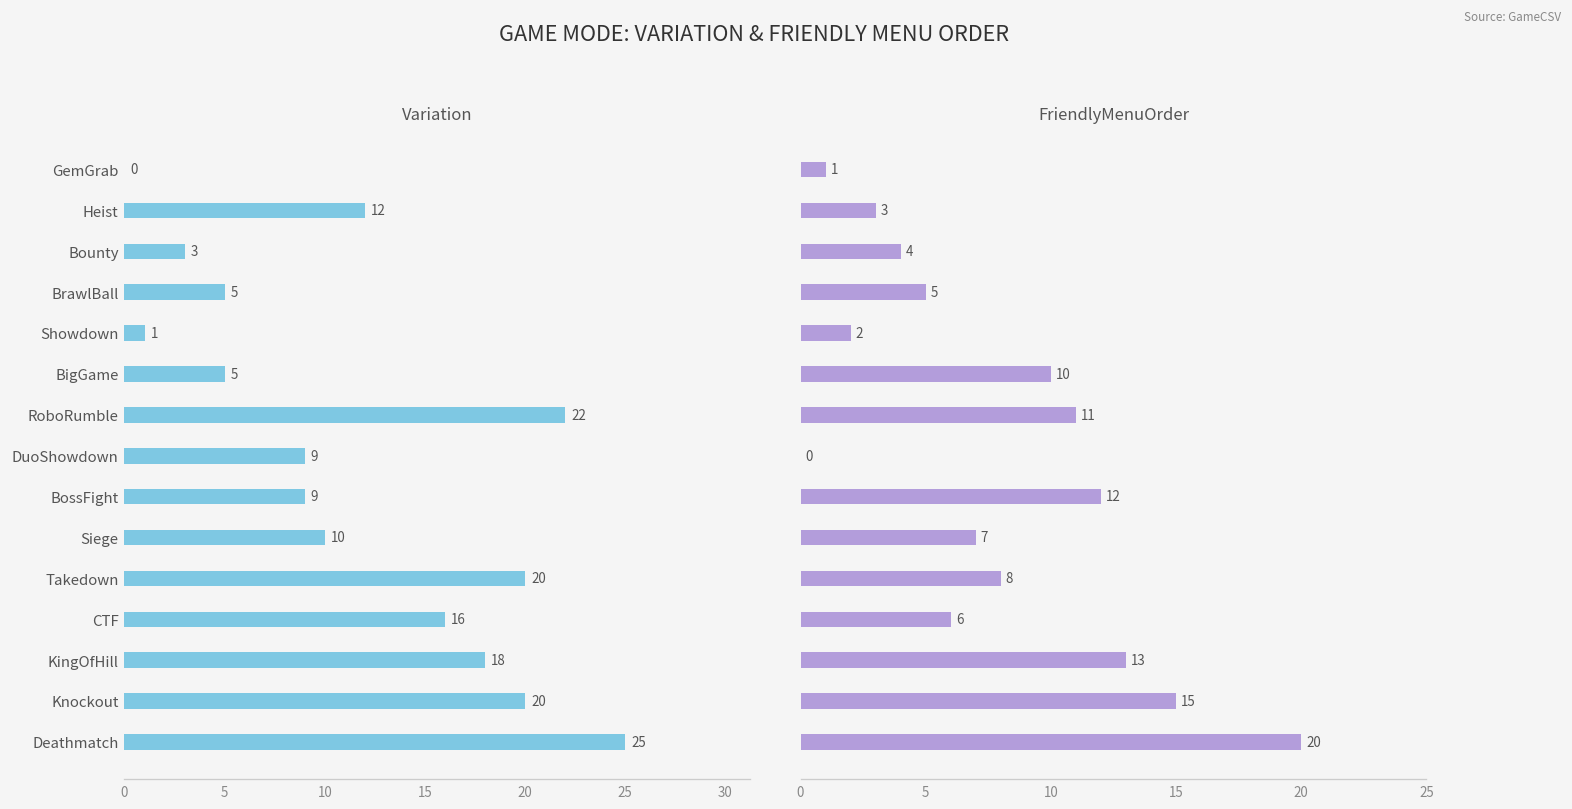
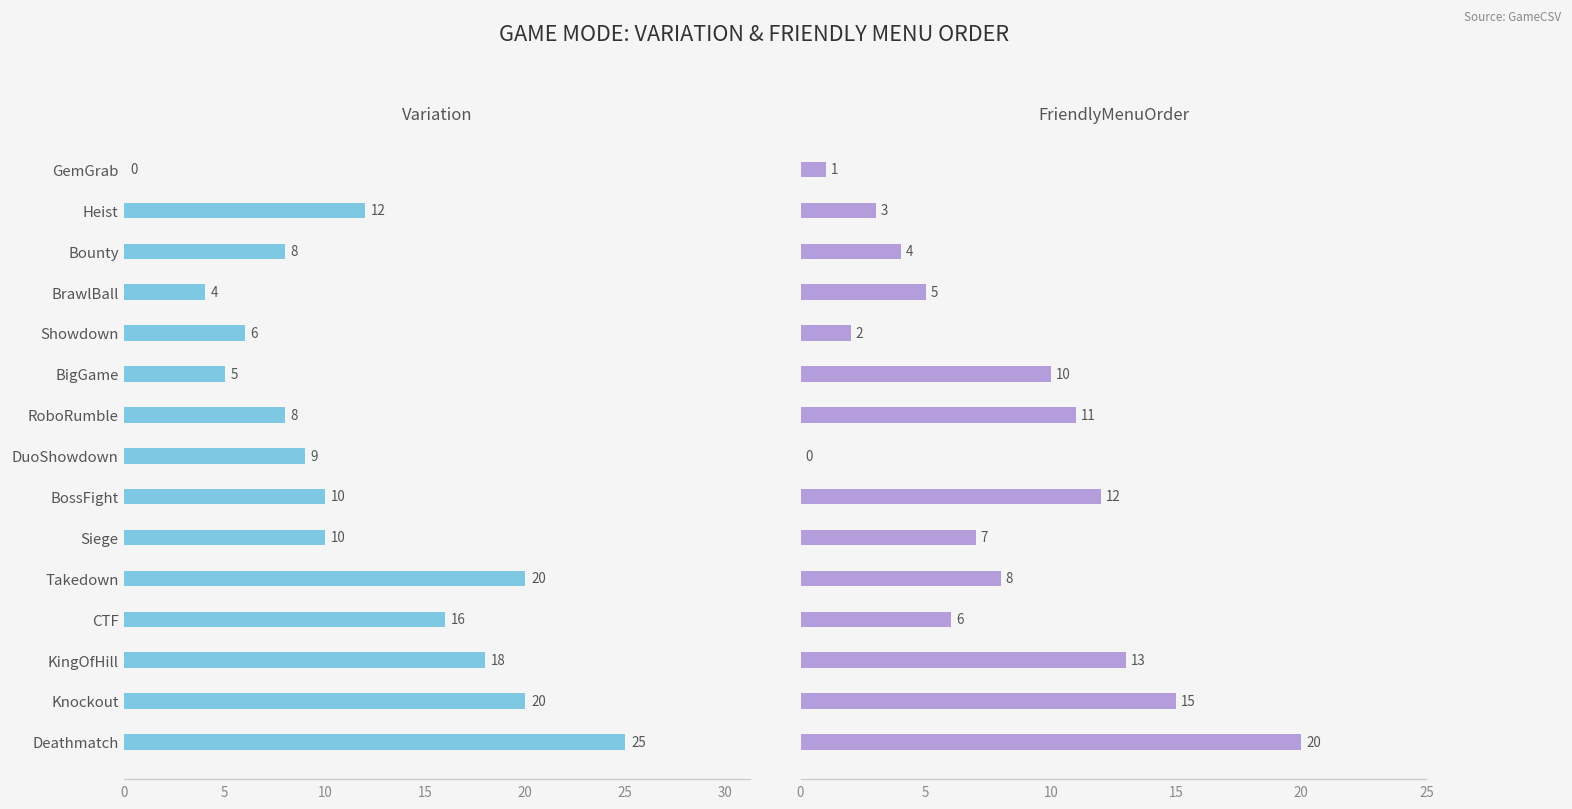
  {
    "Variation": {
      "GemGrab": 0,
      "Heist": 12,
-     "Bounty": 3,
-     "BrawlBall": 5,
-     "Showdown": 1,
+     "Bounty": 8,
+     "BrawlBall": 4,
+     "Showdown": 6,
      "BigGame": 5,
-     "RoboRumble": 22,
+     "RoboRumble": 8,
      "DuoShowdown": 9,
-     "BossFight": 9,
+     "BossFight": 10,
      "Siege": 10,
      "Takedown": 20,
      "CTF": 16,
      "KingOfHill": 18,
      "Knockout": 20,
      "Deathmatch": 25
    }
  }
